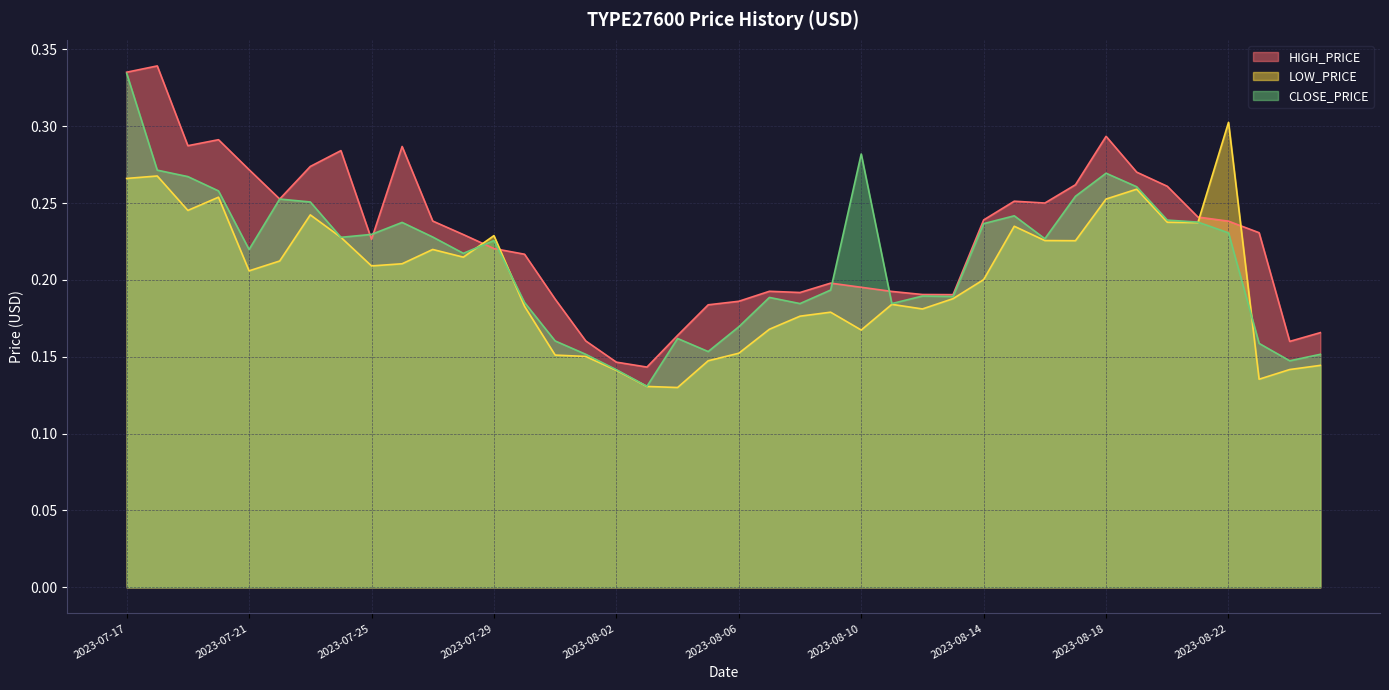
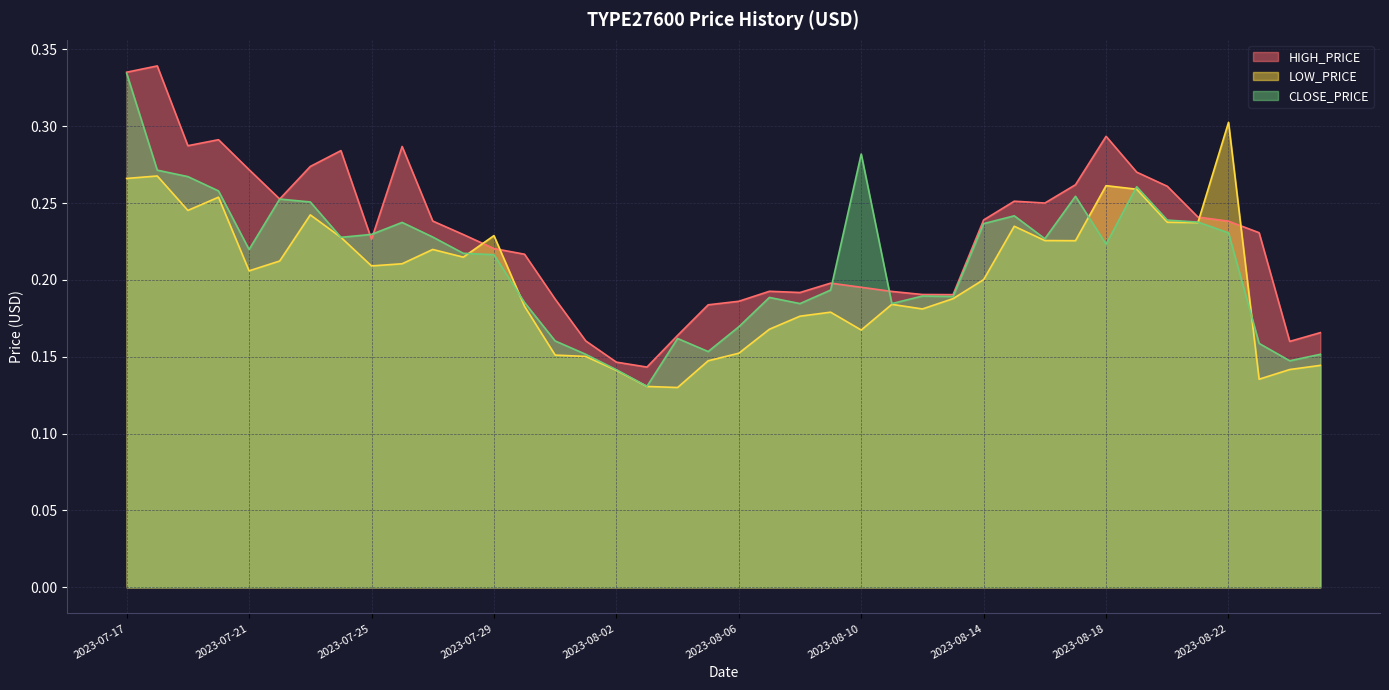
  {
    "HIGH_PRICE": {
      "2023-07-21": 0.272,
      "2023-07-25": 0.226,
      "2023-07-29": 0.220,
      "2023-08-02": 0.147,
      "2023-08-06": 0.186,
      "2023-08-10": 0.195,
      "2023-08-14": 0.239,
      "2023-08-18": 0.293,
      "2023-08-22": 0.238
    },
    "LOW_PRICE": {
      "2023-07-17": 0.266,
      "2023-07-21": 0.206,
      "2023-07-25": 0.209,
      "2023-07-29": 0.229,
      "2023-08-06": 0.152,
      "2023-08-10": 0.167,
      "2023-08-14": 0.200,
-     "2023-08-18": 0.253,
+     "2023-08-18": 0.261,
      "2023-08-22": 0.303
    },
    "CLOSE_PRICE": {
      "2023-07-21": 0.220,
      "2023-07-25": 0.230,
-     "2023-07-29": 0.226,
+     "2023-07-29": 0.216,
      "2023-08-06": 0.170,
      "2023-08-10": 0.282,
      "2023-08-14": 0.237,
-     "2023-08-18": 0.269,
+     "2023-08-18": 0.223,
      "2023-08-22": 0.231
    }
  }
